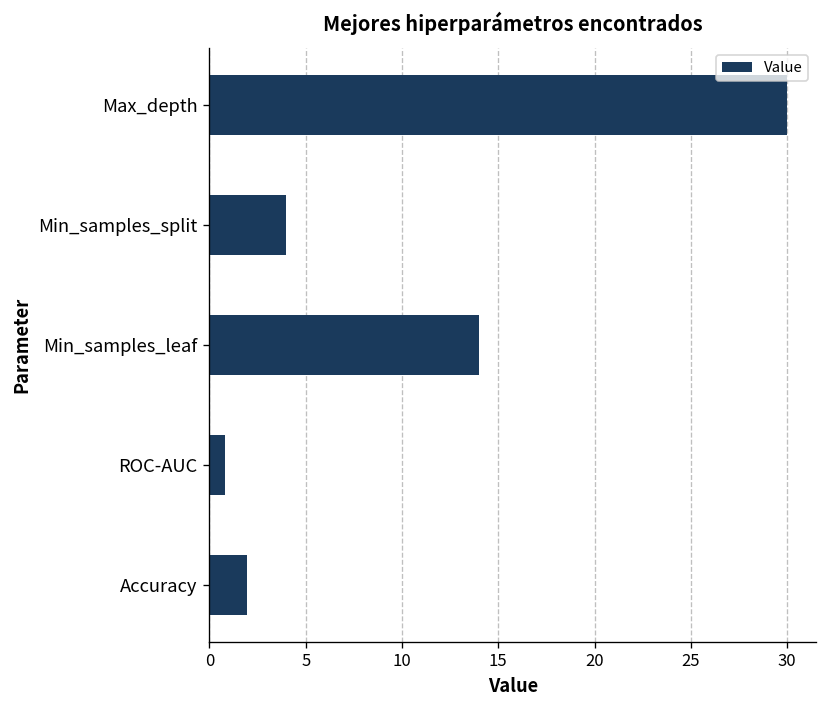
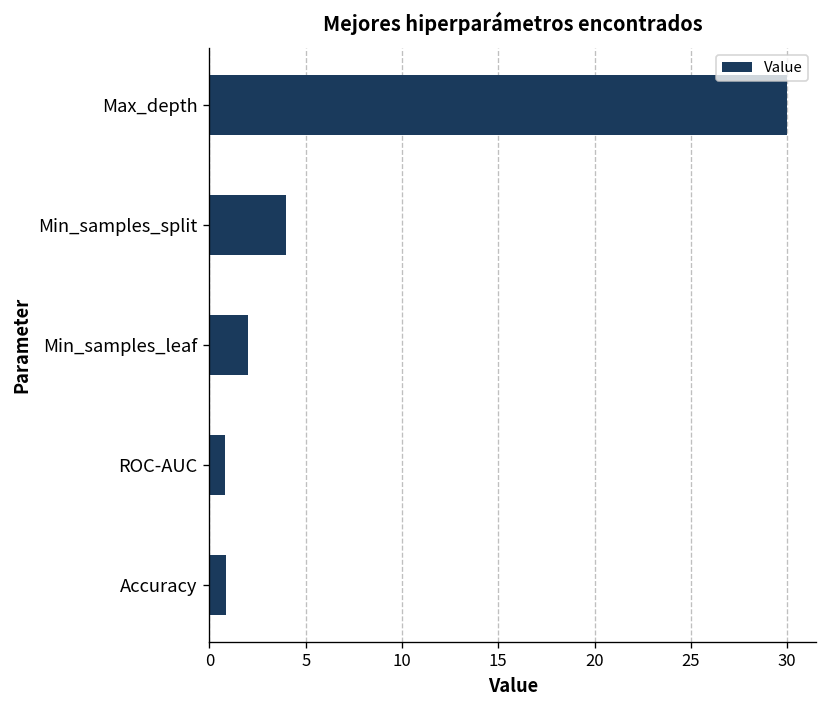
  {
    "Max_depth": 30.0,
    "Min_samples_split": 4.0,
-   "Min_samples_leaf": 14,
+   "Min_samples_leaf": 2,
    "ROC-AUC": 0.8,
-   "Accuracy": 1.9
+   "Accuracy": 0.8
  }
